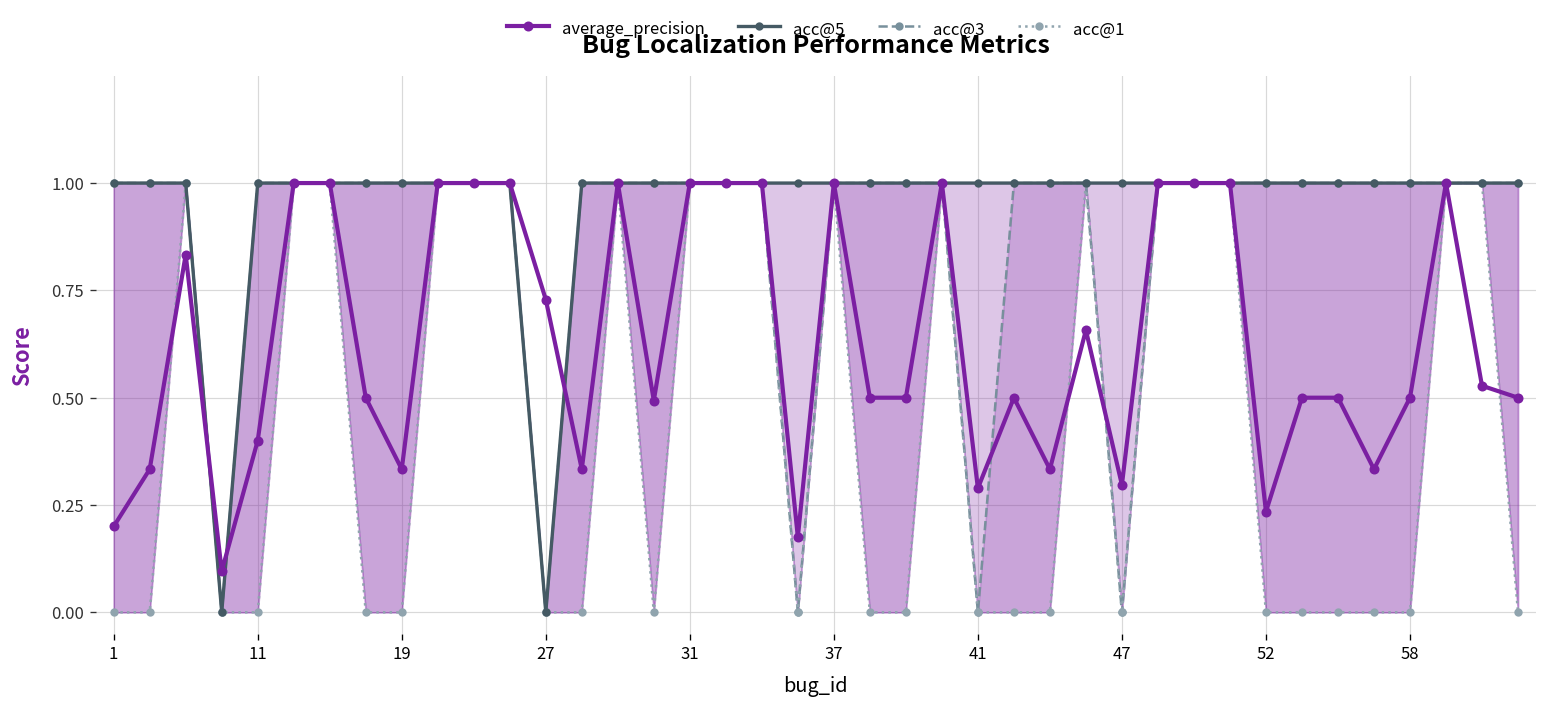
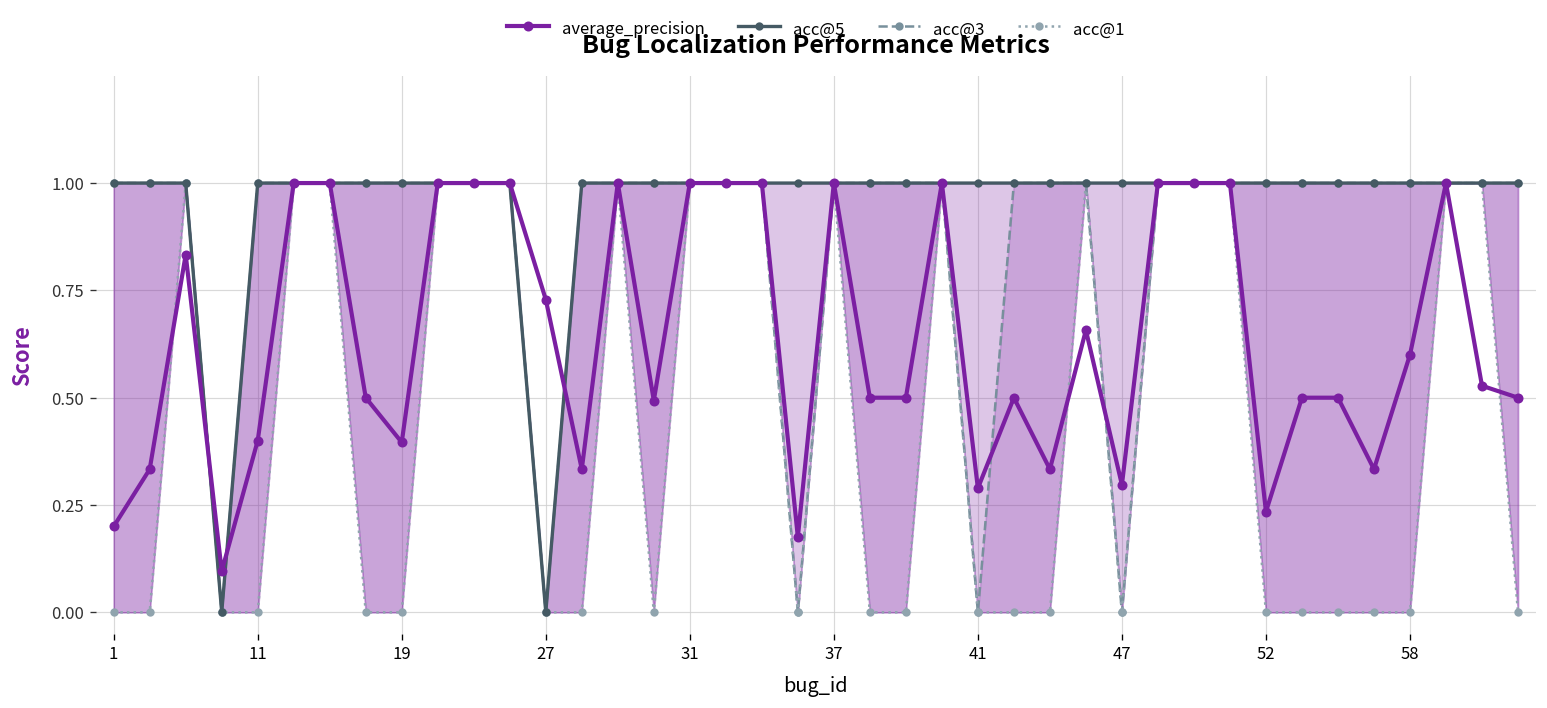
  {
    "average_precision": {
      "1": 0.20,
      "11": 0.40,
-     "19": 0.33,
+     "19": 0.40,
      "27": 0.73,
      "41": 0.29,
      "47": 0.30,
      "52": 0.23,
-     "58": 0.5
+     "58": 0.6
    },
    "acc@5": {
      "41": 1.00,
      "47": 1.00
    }
  }
